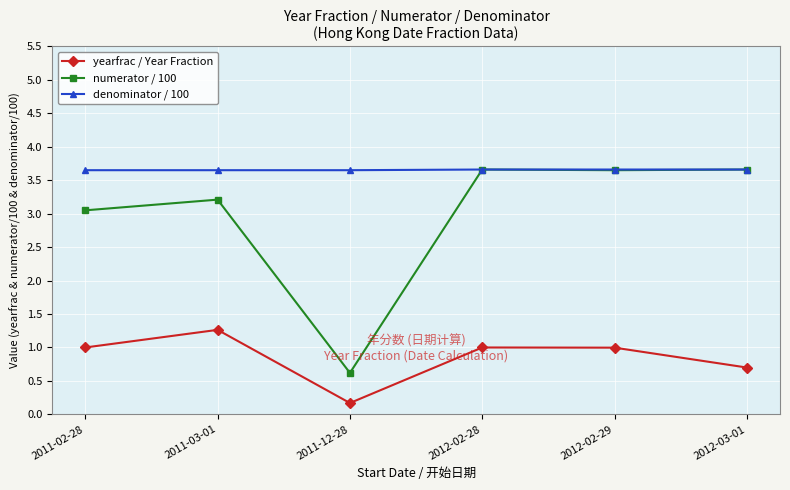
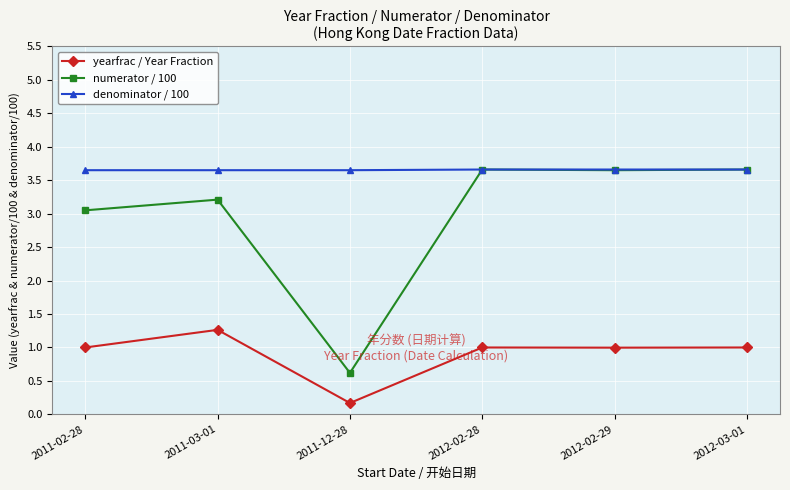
  {
    "yearfrac / Year Fraction": {
      "2011-02-28": 1.0,
      "2011-03-01": 1.3,
      "2011-12-28": 0.2,
      "2012-02-28": 1.0,
      "2012-02-29": 1.0,
-     "2012-03-01": 0.7
+     "2012-03-01": 1.0
    },
    "numerator / 100": {
      "2011-02-28": 3.1,
      "2011-03-01": 3.2,
      "2011-12-28": 0.6
    },
    "denominator / 100": {
      "2011-02-28": 3.7,
      "2011-03-01": 3.7,
      "2011-12-28": 3.7
    }
  }
